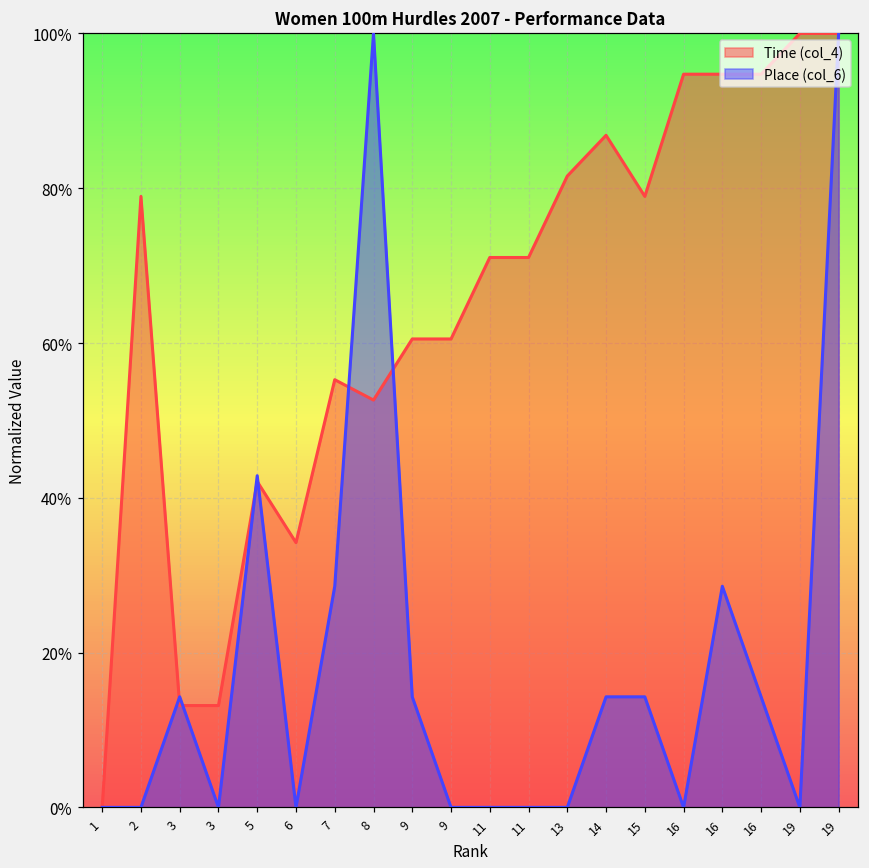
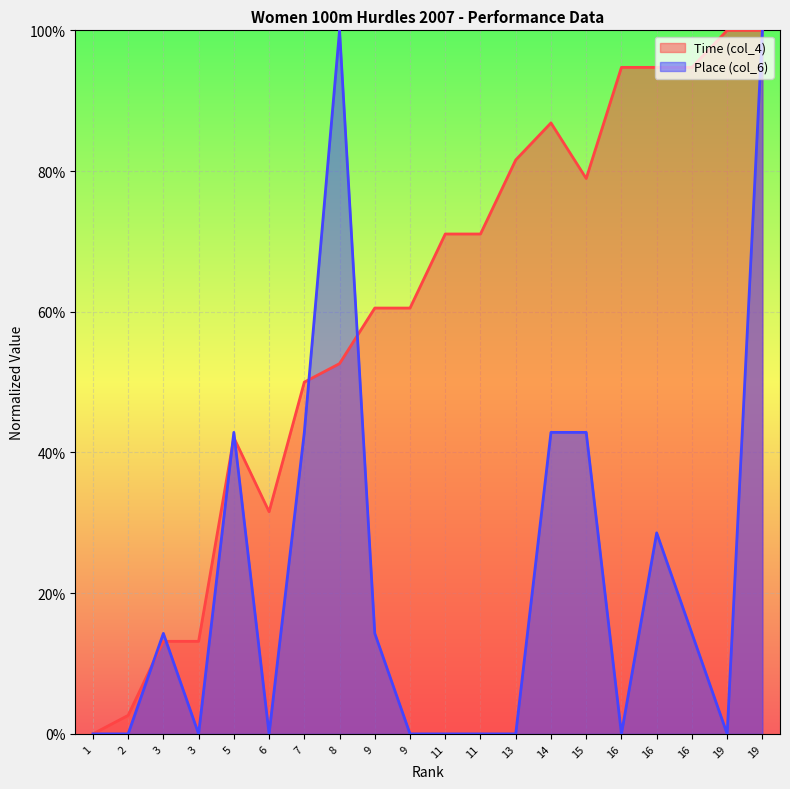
  {
    "Time (col_4)": {
-     "2": "79%",
+     "2": "3%",
      "5": "42%",
-     "6": "34%",
-     "7": "55%",
+     "6": "32%",
+     "7": "50%",
      "8": "53%",
      "13": "82%",
      "14": "87%",
      "15": "79%"
    },
    "Place (col_6)": {
      "2": "0%",
      "5": "43%",
      "6": "0%",
-     "7": "29%",
+     "7": "43%",
      "8": "100%",
      "13": "0%",
-     "14": "14%",
-     "15": "14%"
+     "14": "43%",
+     "15": "43%"
    }
  }
